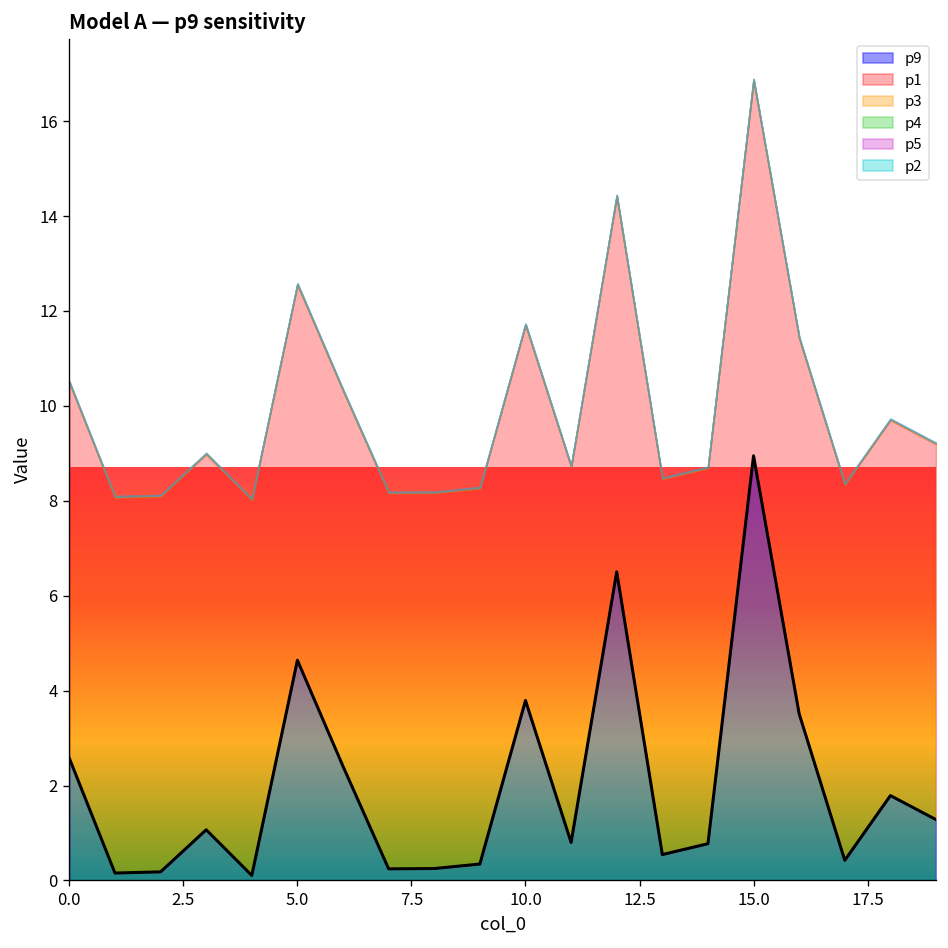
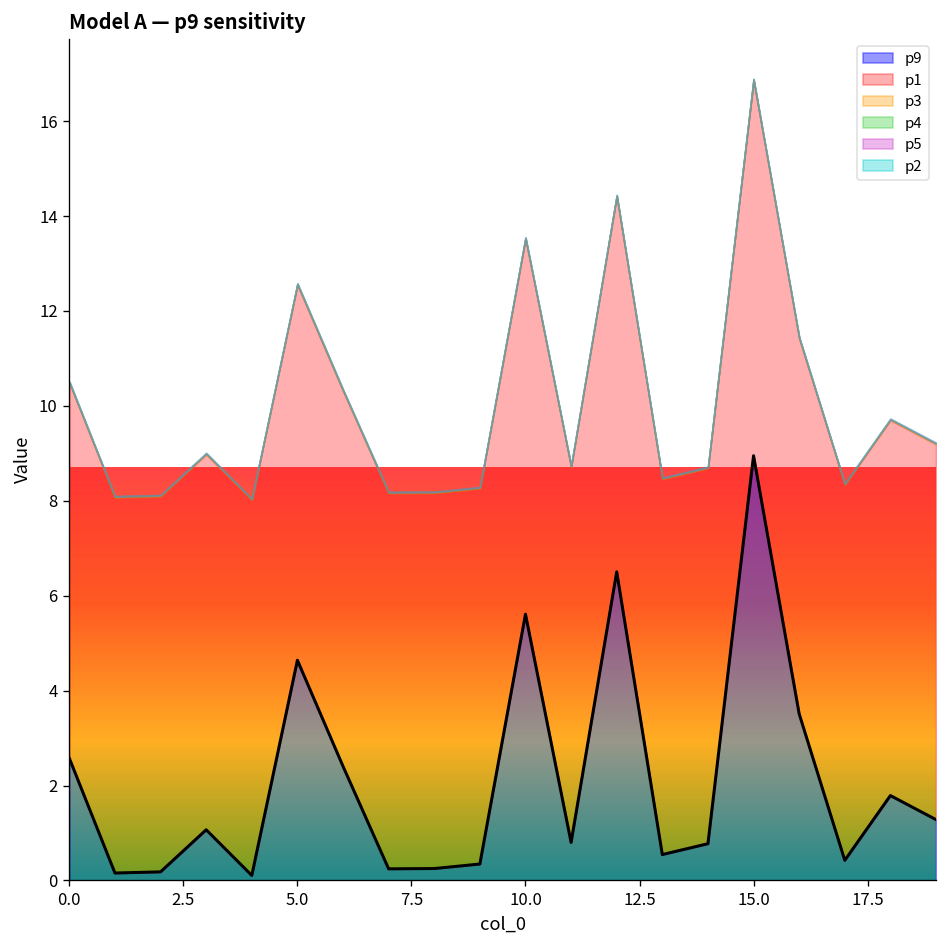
  {
    "p9": {
      "0.0": 2.6,
      "5.0": 4.6,
-     "10.0": 3.8,
+     "10.0": 5.6,
      "15.0": 8.9
    }
  }
